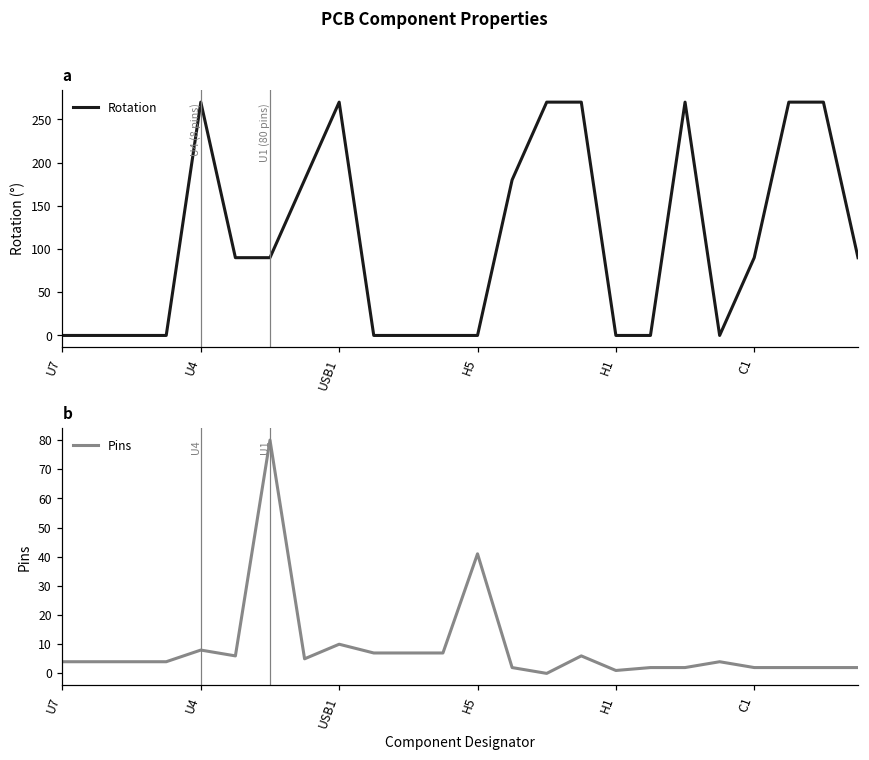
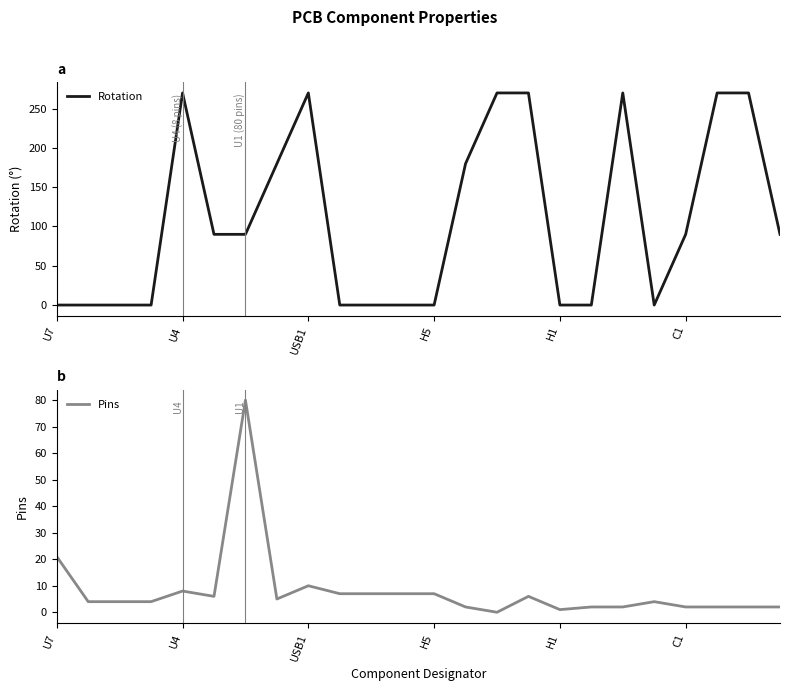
  {
    "a": {
      "U7": 0,
      "USB1": 270,
      "H5": 0,
      "H1": 0,
      "C1": 90
    },
    "b": {
-     "U7": 4,
+     "U7": 21,
      "U4": 8,
      "USB1": 10,
-     "H5": 41,
+     "H5": 7,
      "H1": 1,
      "C1": 2
    }
  }
